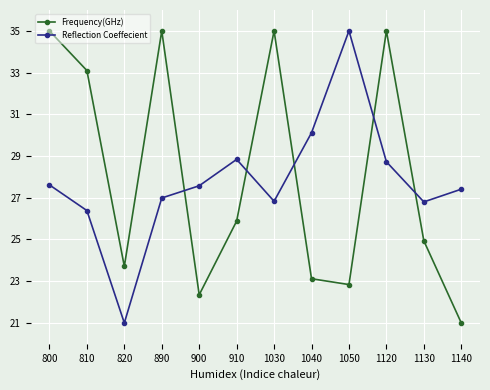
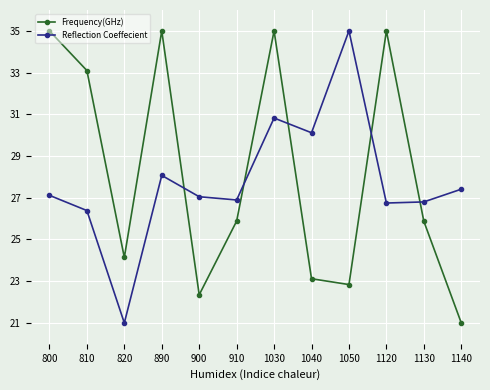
  {
    "Frequency(GHz)": {
      "810": 33.1,
-     "820": 23.7,
+     "820": 24.1,
      "890": 35.0,
      "900": 22.3,
      "910": 25.9,
      "1030": 35.0,
      "1040": 23.1,
      "1050": 22.8,
      "1120": 35.0,
-     "1130": 24.9,
+     "1130": 25.9,
      "1140": 21.0
    },
    "Reflection Coeffecient": {
-     "800": 27.6,
+     "800": 27.1,
      "810": 26.4,
      "820": 21.0,
-     "890": 27.0,
-     "900": 27.6,
-     "910": 28.8,
-     "1030": 26.8,
+     "890": 28.1,
+     "900": 27.0,
+     "910": 26.9,
+     "1030": 30.8,
      "1040": 30.1,
      "1050": 35.0,
-     "1120": 28.7,
+     "1120": 26.7,
      "1130": 26.8,
      "1140": 27.4
    }
  }
